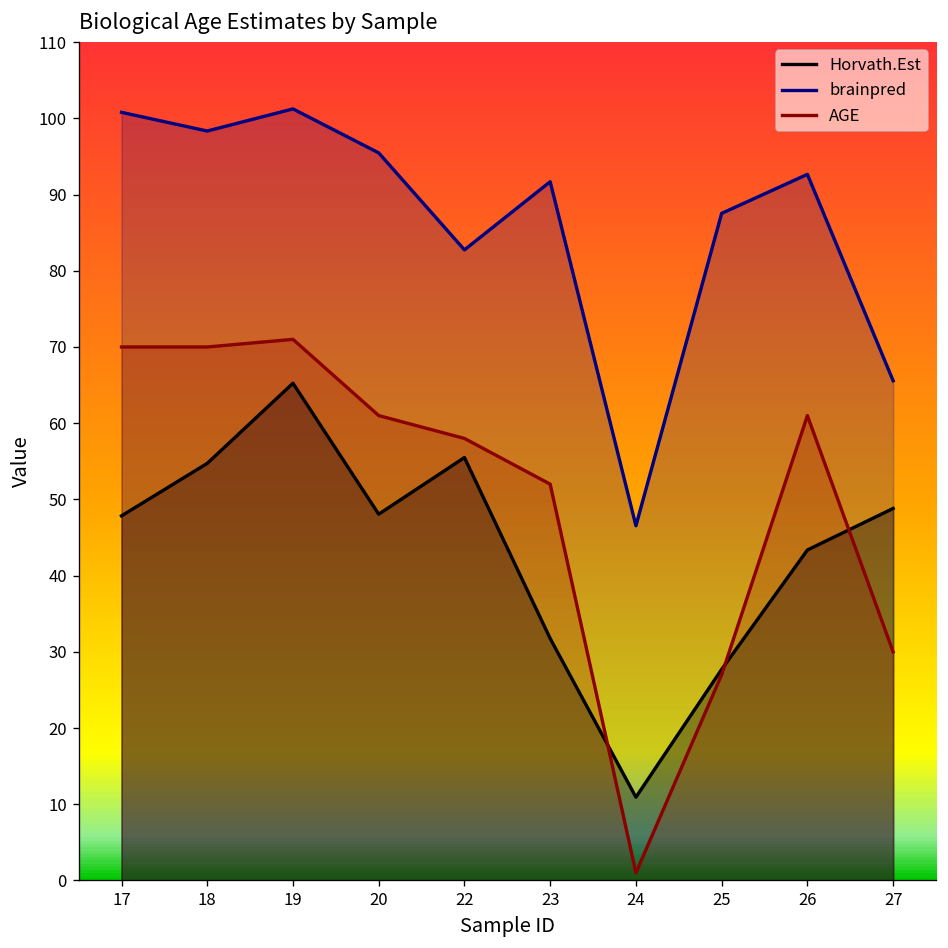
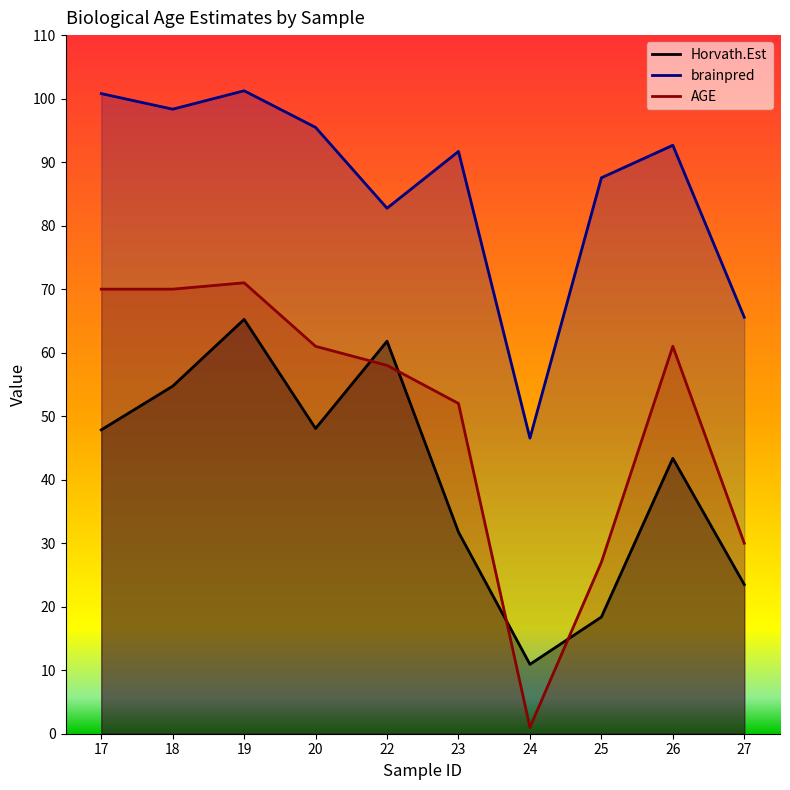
  {
    "Horvath.Est": {
      "17": 48,
      "18": 55,
      "19": 65,
      "20": 48,
-     "22": 55,
+     "22": 62,
      "23": 32,
      "24": 11,
-     "25": 28,
+     "25": 18,
      "26": 43,
-     "27": 49
+     "27": 23
    }
  }
